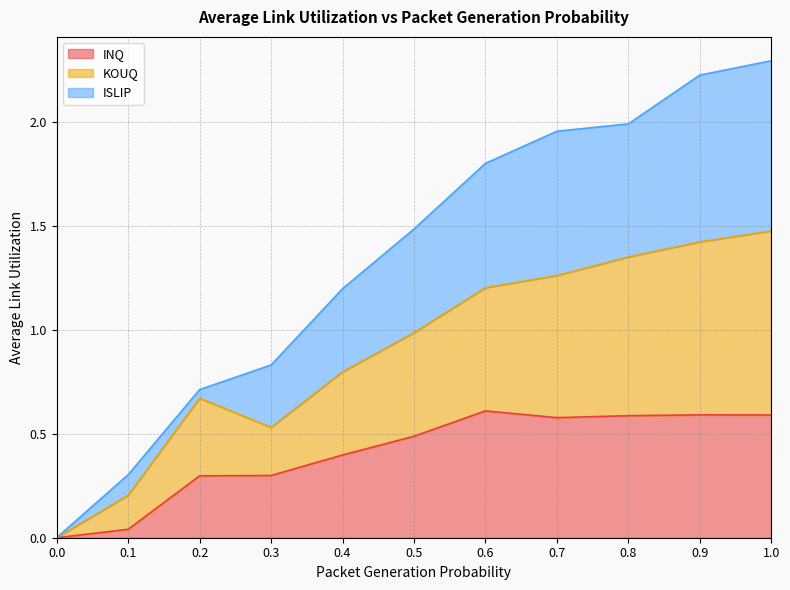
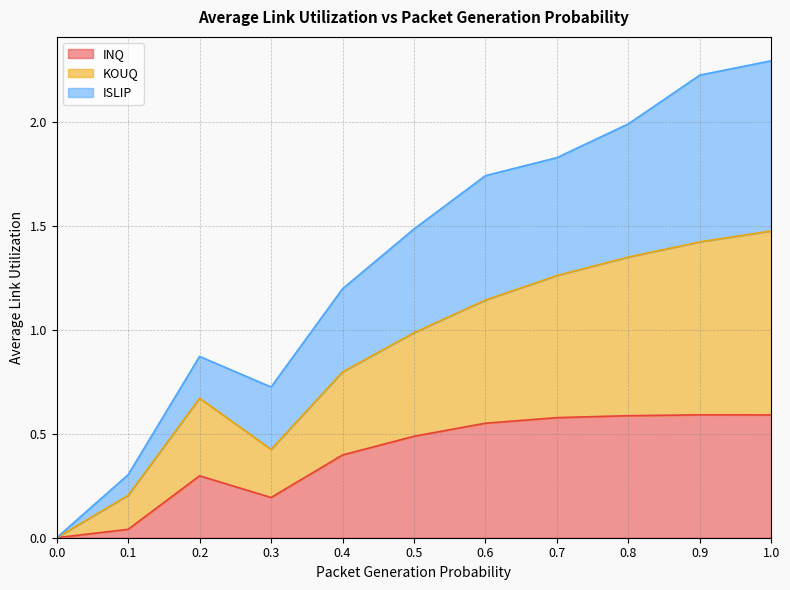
  {
    "INQ": {
      "0.1": 0.04,
      "0.2": 0.30,
-     "0.3": 0.30,
+     "0.3": 0.19,
      "0.4": 0.40,
      "0.5": 0.49,
-     "0.6": 0.61,
+     "0.6": 0.55,
      "0.7": 0.58,
      "0.8": 0.59,
      "0.9": 0.59,
      "1.0": 0.59
    },
    "KOUQ": {
      "0.1": 0.16,
      "0.2": 0.37,
      "0.3": 0.23,
      "0.4": 0.40,
      "0.5": 0.50,
      "0.6": 0.59,
      "0.7": 0.68,
      "0.8": 0.76,
      "0.9": 0.83,
      "1.0": 0.89
    },
    "ISLIP": {
      "0.1": 0.10,
-     "0.2": 0.04,
+     "0.2": 0.20,
      "0.3": 0.30,
      "0.4": 0.40,
      "0.5": 0.50,
      "0.6": 0.60,
-     "0.7": 0.69,
+     "0.7": 0.57,
      "0.8": 0.64,
      "0.9": 0.80,
      "1.0": 0.82
    }
  }
